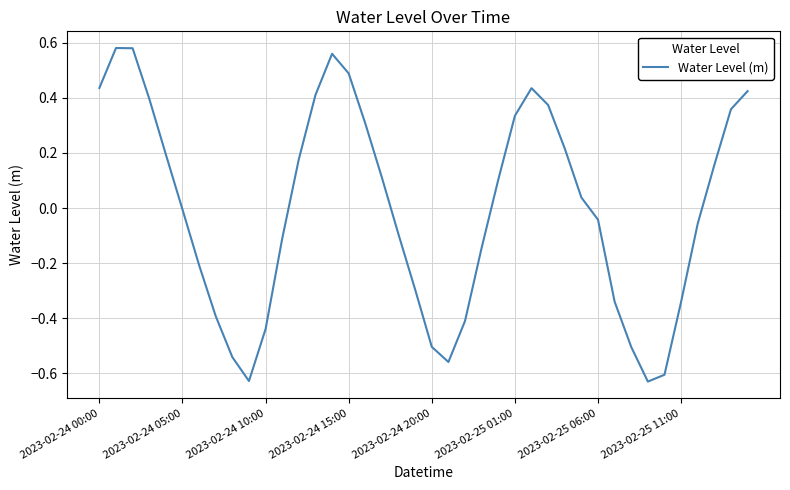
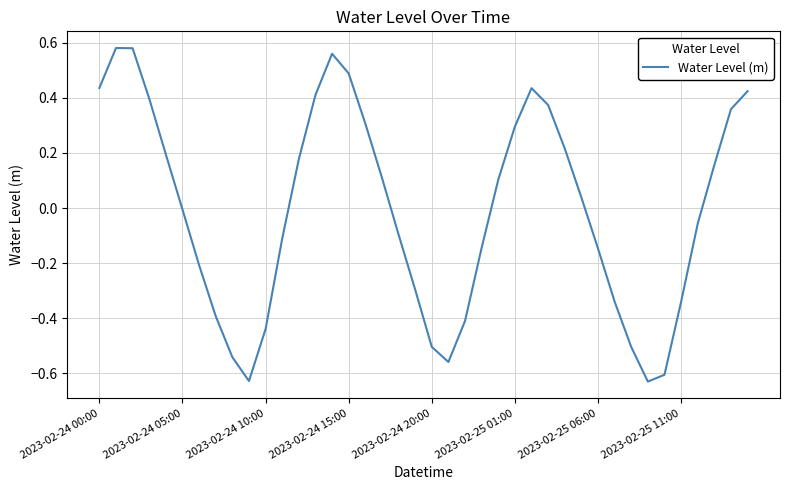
  {
    "2023-02-24 00:00": 0.44,
    "2023-02-24 05:00": -0.01,
    "2023-02-24 10:00": -0.44,
    "2023-02-24 15:00": 0.49,
    "2023-02-24 20:00": -0.50,
-   "2023-02-25 01:00": 0.33,
-   "2023-02-25 06:00": -0.04,
+   "2023-02-25 01:00": 0.30,
+   "2023-02-25 06:00": -0.15,
    "2023-02-25 11:00": -0.34
  }
